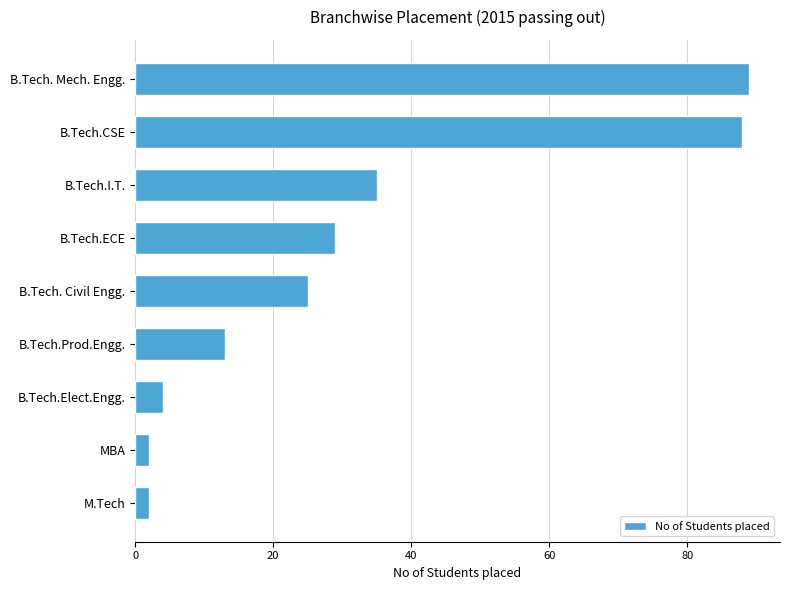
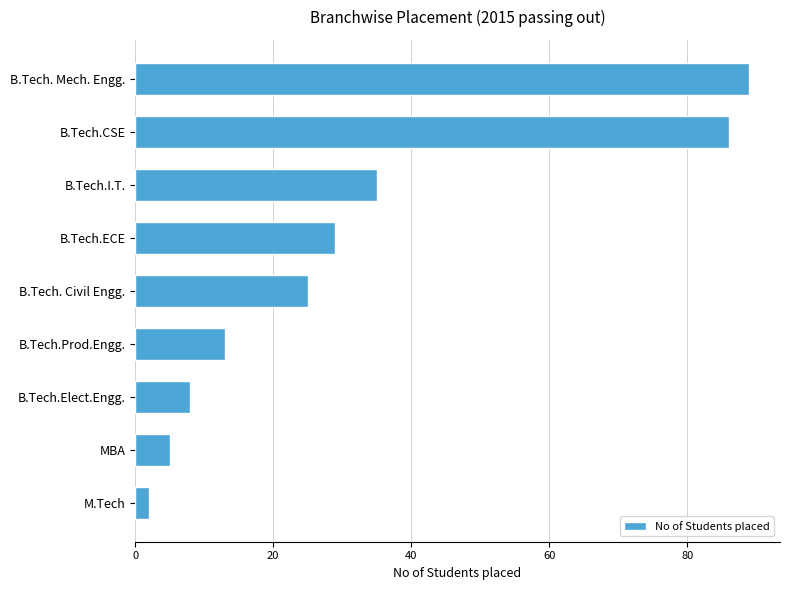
  {
    "B.Tech. Mech. Engg.": 89,
-   "B.Tech.CSE": 88,
+   "B.Tech.CSE": 86,
    "B.Tech.I.T.": 35,
    "B.Tech.ECE": 29,
    "B.Tech. Civil Engg.": 25,
    "B.Tech.Prod.Engg.": 13,
-   "B.Tech.Elect.Engg.": 4,
-   "MBA": 2,
+   "B.Tech.Elect.Engg.": 8,
+   "MBA": 5,
    "M.Tech": 2
  }
